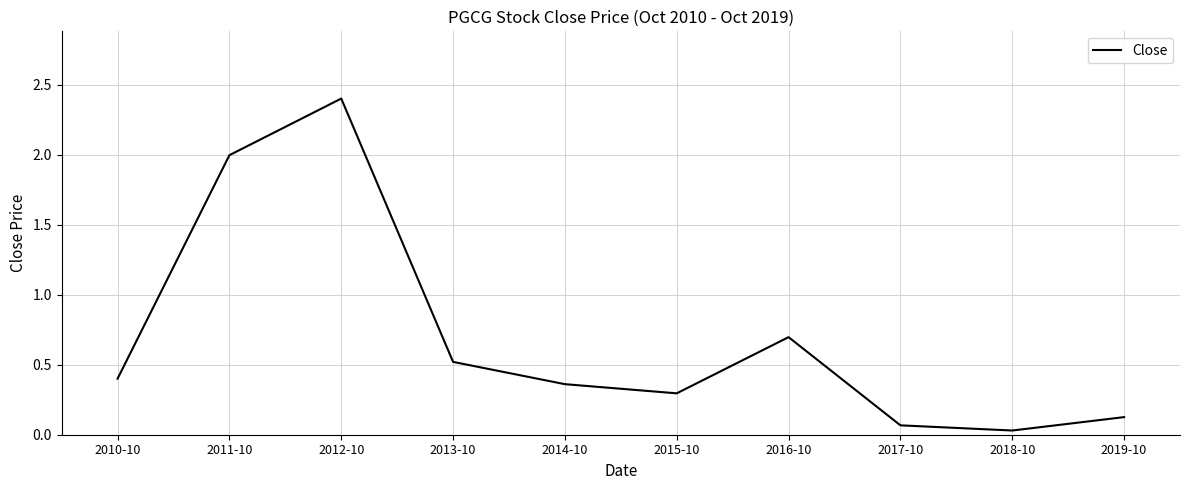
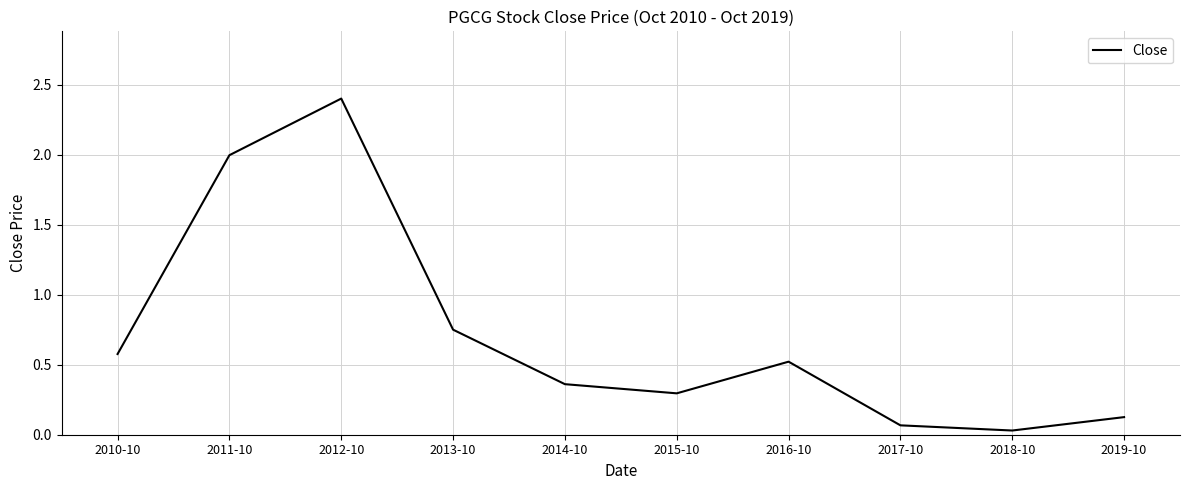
  {
-   "2010-10": 0.40,
+   "2010-10": 0.58,
    "2011-10": 2.00,
    "2012-10": 2.40,
-   "2013-10": 0.52,
+   "2013-10": 0.75,
    "2014-10": 0.36,
    "2015-10": 0.30,
-   "2016-10": 0.70,
+   "2016-10": 0.52,
    "2017-10": 0.07,
    "2018-10": 0.03,
    "2019-10": 0.13
  }
